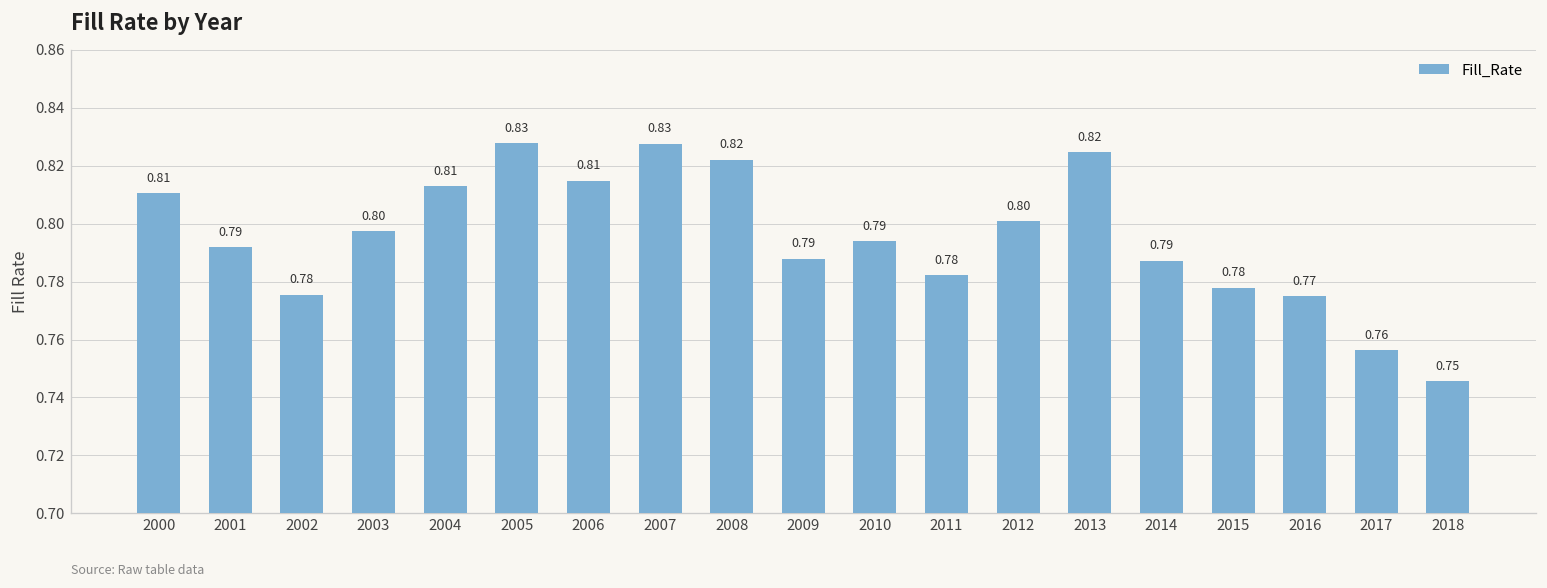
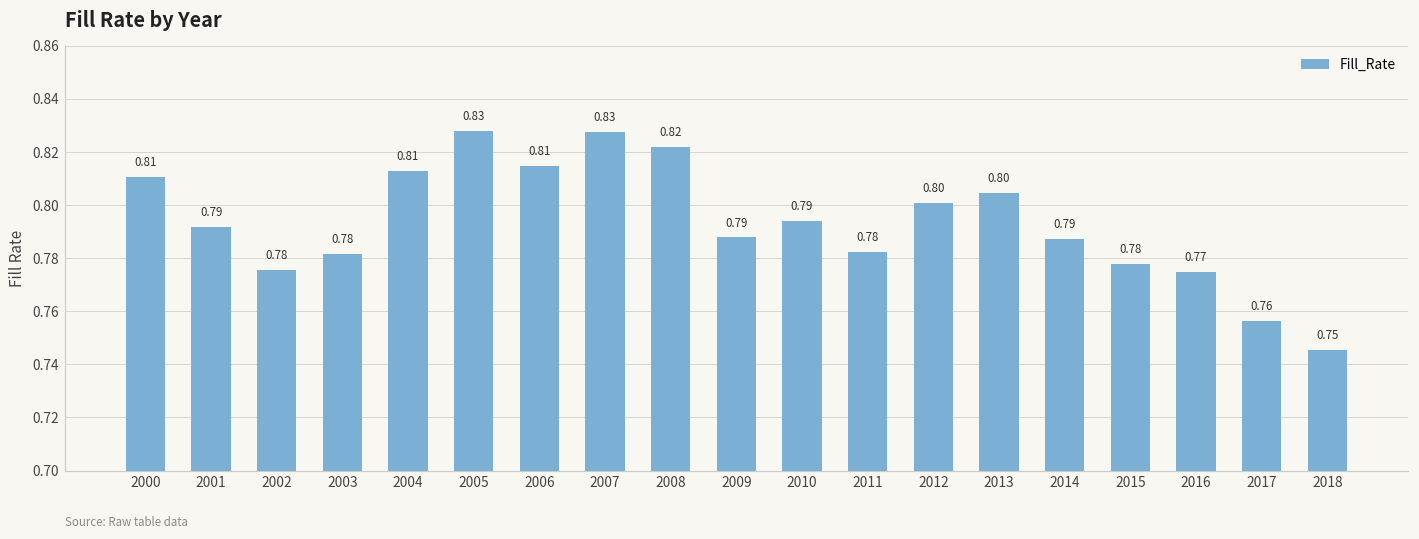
  {
    "2000": 0.81,
    "2001": 0.79,
    "2002": 0.78,
-   "2003": 0.80,
+   "2003": 0.78,
    "2004": 0.81,
    "2005": 0.83,
    "2006": 0.81,
    "2007": 0.83,
    "2008": 0.82,
    "2009": 0.79,
    "2010": 0.79,
    "2011": 0.78,
    "2012": 0.80,
-   "2013": 0.82,
+   "2013": 0.80,
    "2014": 0.79,
    "2015": 0.78,
    "2016": 0.77,
    "2017": 0.76,
    "2018": 0.75
  }
